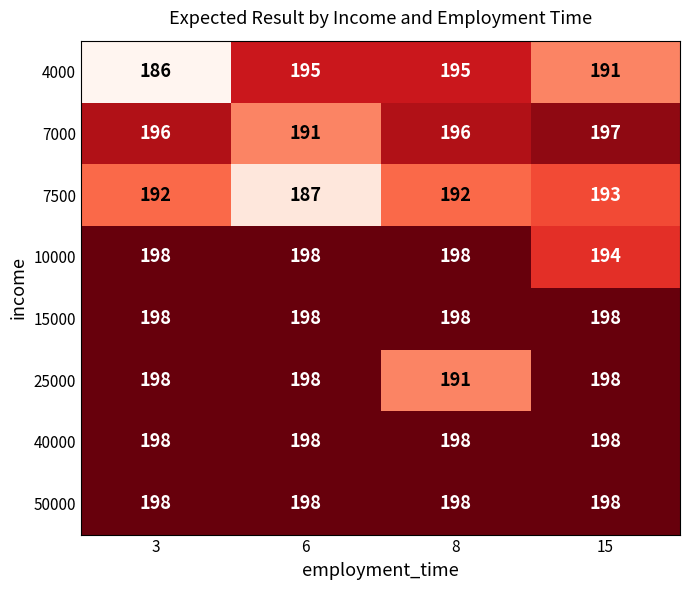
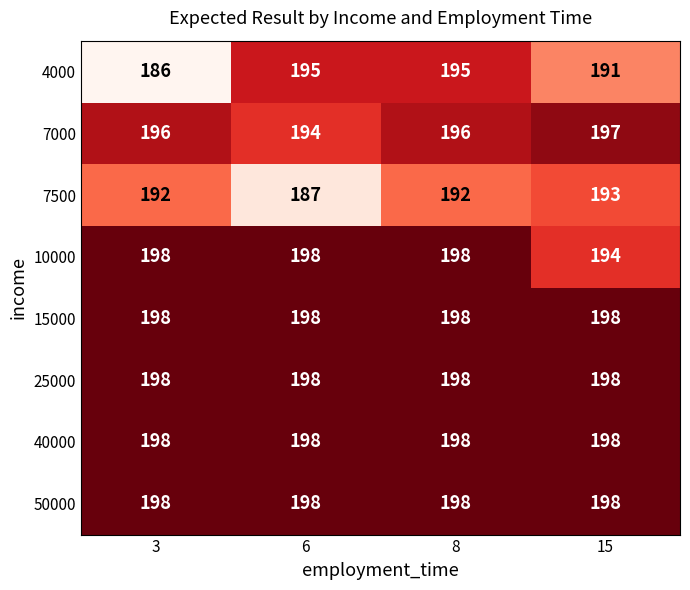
  {
    "4000": {
      "3": 186,
      "6": 195,
      "8": 195,
      "15": 191
    },
    "7000": {
      "3": 196,
-     "6": 191,
+     "6": 194,
      "8": 196,
      "15": 197
    },
    "7500": {
      "3": 192,
      "6": 187,
      "8": 192,
      "15": 193
    },
    "10000": {
      "3": 198,
      "6": 198,
      "8": 198,
      "15": 194
    },
    "15000": {
      "3": 198,
      "6": 198,
      "8": 198,
      "15": 198
    },
    "25000": {
      "3": 198,
      "6": 198,
-     "8": 191,
+     "8": 198,
      "15": 198
    },
    "40000": {
      "3": 198,
      "6": 198,
      "8": 198,
      "15": 198
    },
    "50000": {
      "3": 198,
      "6": 198,
      "8": 198,
      "15": 198
    }
  }
